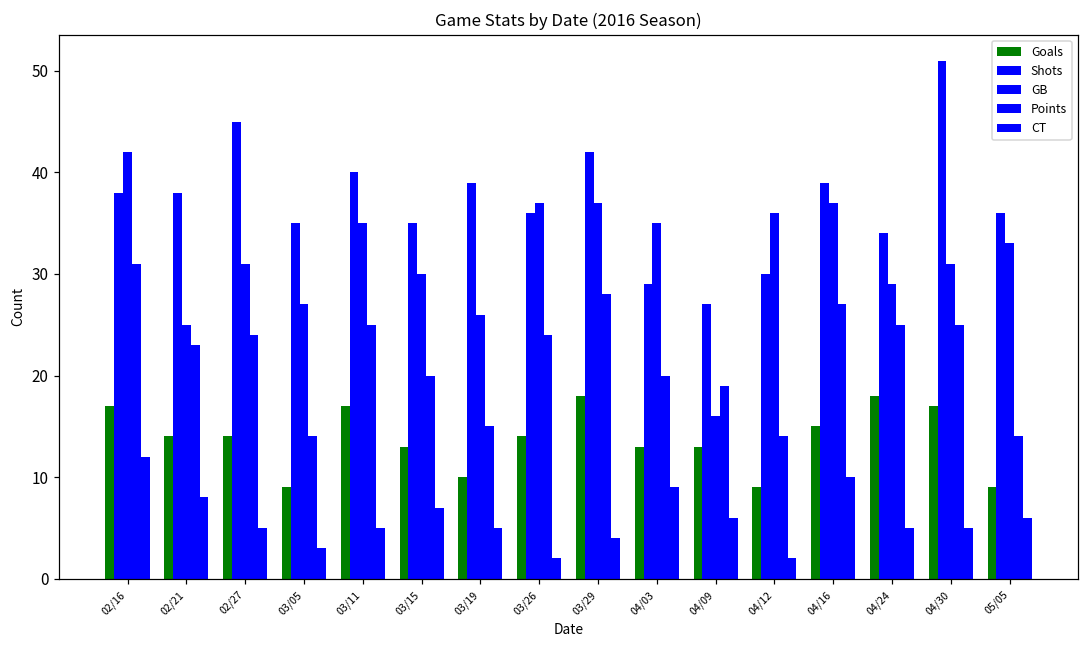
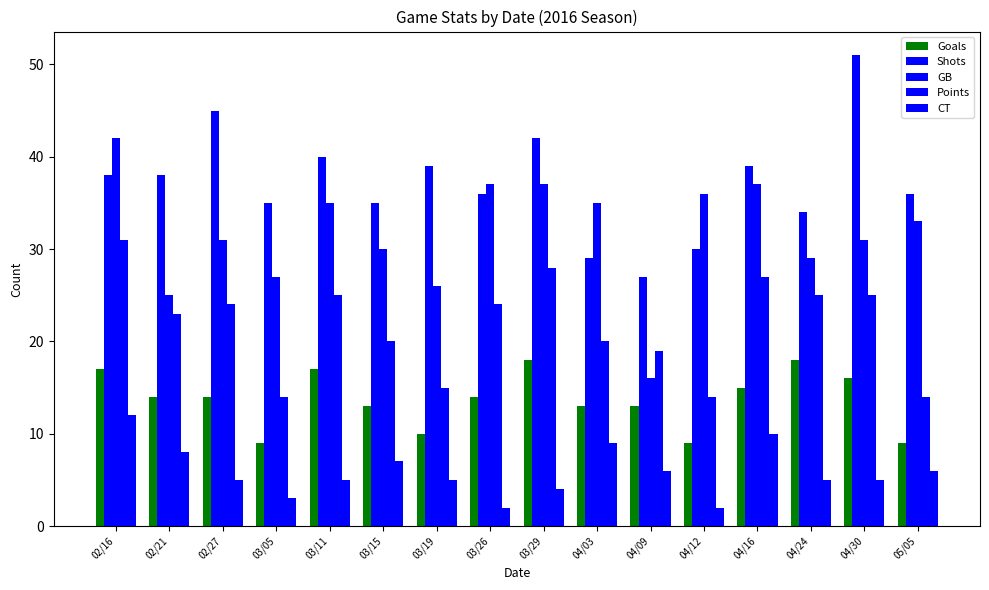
  {
    "Goals": {
      "02/16": 17,
      "02/21": 14,
      "02/27": 14,
      "03/05": 9,
      "03/11": 17,
      "03/15": 13,
      "03/19": 10,
      "03/26": 14,
      "03/29": 18,
      "04/03": 13,
      "04/09": 13,
      "04/12": 9,
      "04/16": 15,
      "04/24": 18,
-     "04/30": 17,
+     "04/30": 16,
      "05/05": 9
    }
  }
